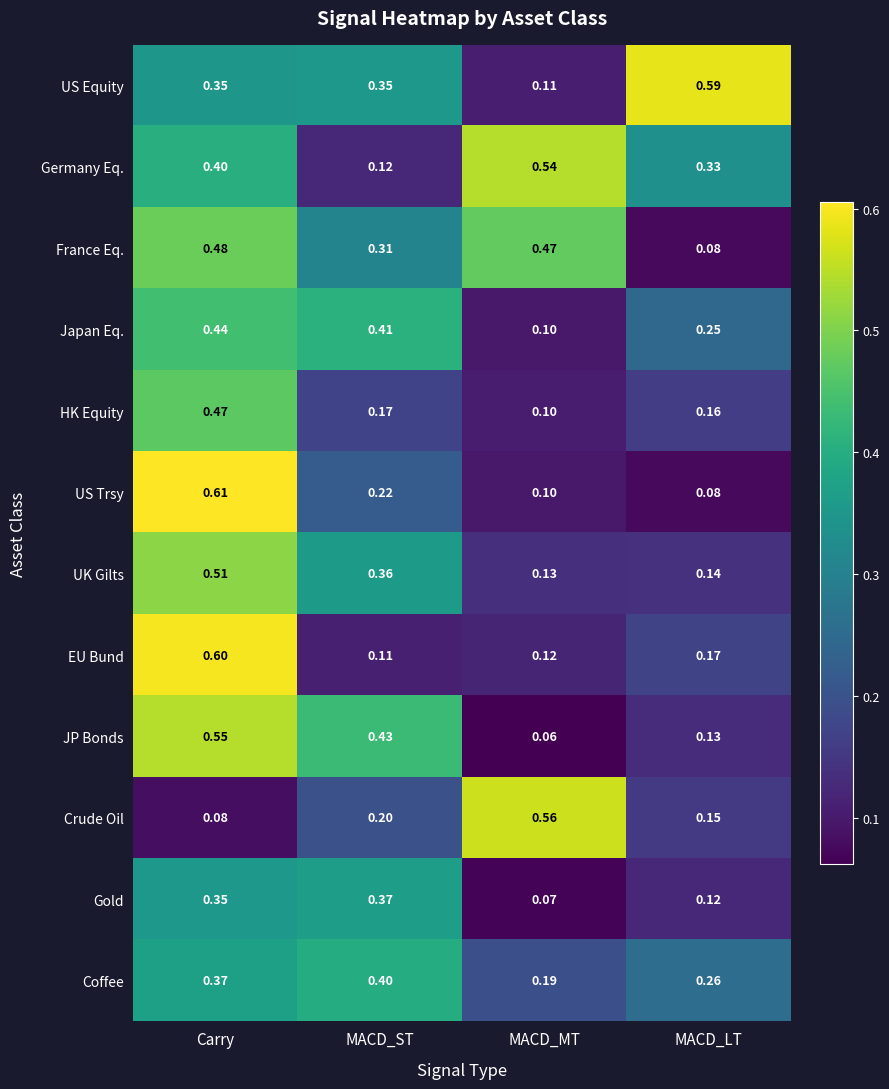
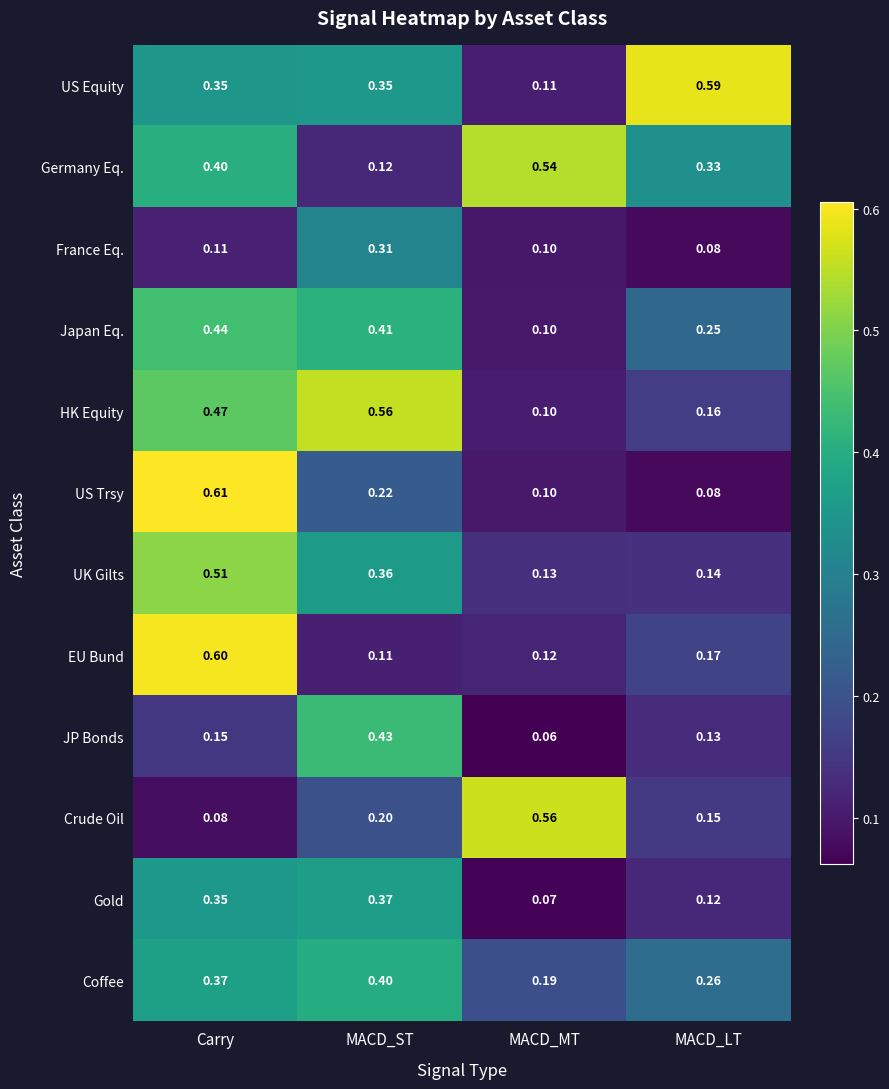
  {
    "US Equity": {
      "Carry": 0.35,
      "MACD_ST": 0.35,
      "MACD_MT": 0.11,
      "MACD_LT": 0.59
    },
    "Germany Eq.": {
      "Carry": 0.40,
      "MACD_ST": 0.12,
      "MACD_MT": 0.54,
      "MACD_LT": 0.33
    },
    "France Eq.": {
-     "Carry": 0.48,
+     "Carry": 0.11,
      "MACD_ST": 0.31,
-     "MACD_MT": 0.47,
+     "MACD_MT": 0.10,
      "MACD_LT": 0.08
    },
    "Japan Eq.": {
      "Carry": 0.44,
      "MACD_ST": 0.41,
      "MACD_MT": 0.10,
      "MACD_LT": 0.25
    },
    "HK Equity": {
      "Carry": 0.47,
-     "MACD_ST": 0.17,
+     "MACD_ST": 0.56,
      "MACD_MT": 0.10,
      "MACD_LT": 0.16
    },
    "US Trsy": {
      "Carry": 0.61,
      "MACD_ST": 0.22,
      "MACD_MT": 0.10,
      "MACD_LT": 0.08
    },
    "UK Gilts": {
      "Carry": 0.51,
      "MACD_ST": 0.36,
      "MACD_MT": 0.13,
      "MACD_LT": 0.14
    },
    "EU Bund": {
      "Carry": 0.60,
      "MACD_ST": 0.11,
      "MACD_MT": 0.12,
      "MACD_LT": 0.17
    },
    "JP Bonds": {
-     "Carry": 0.55,
+     "Carry": 0.15,
      "MACD_ST": 0.43,
      "MACD_MT": 0.06,
      "MACD_LT": 0.13
    },
    "Crude Oil": {
      "Carry": 0.08,
      "MACD_ST": 0.20,
      "MACD_MT": 0.56,
      "MACD_LT": 0.15
    },
    "Gold": {
      "Carry": 0.35,
      "MACD_ST": 0.37,
      "MACD_MT": 0.07,
      "MACD_LT": 0.12
    },
    "Coffee": {
      "Carry": 0.37,
      "MACD_ST": 0.40,
      "MACD_MT": 0.19,
      "MACD_LT": 0.26
    }
  }
